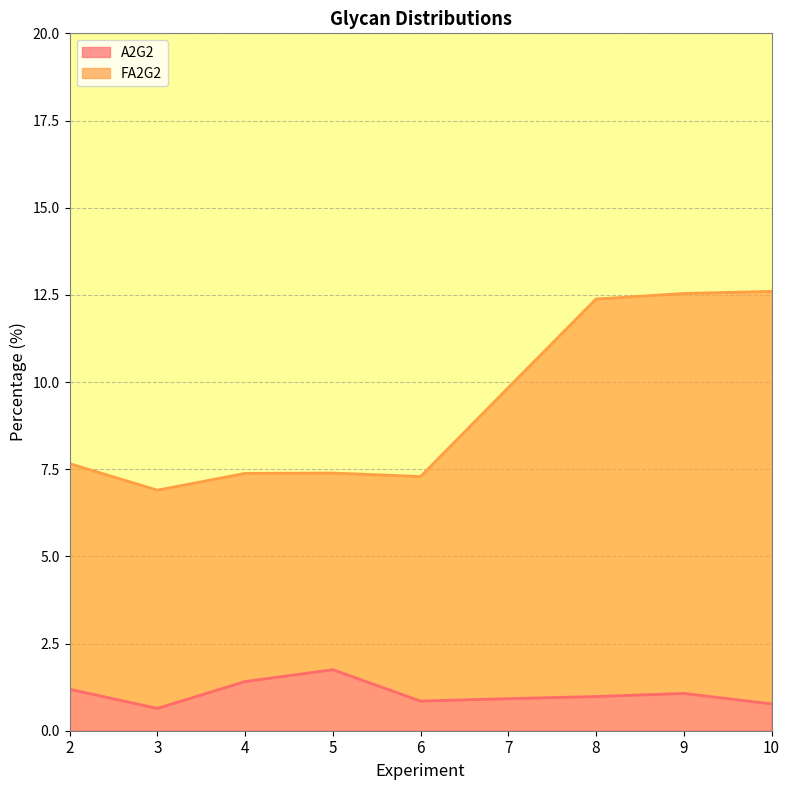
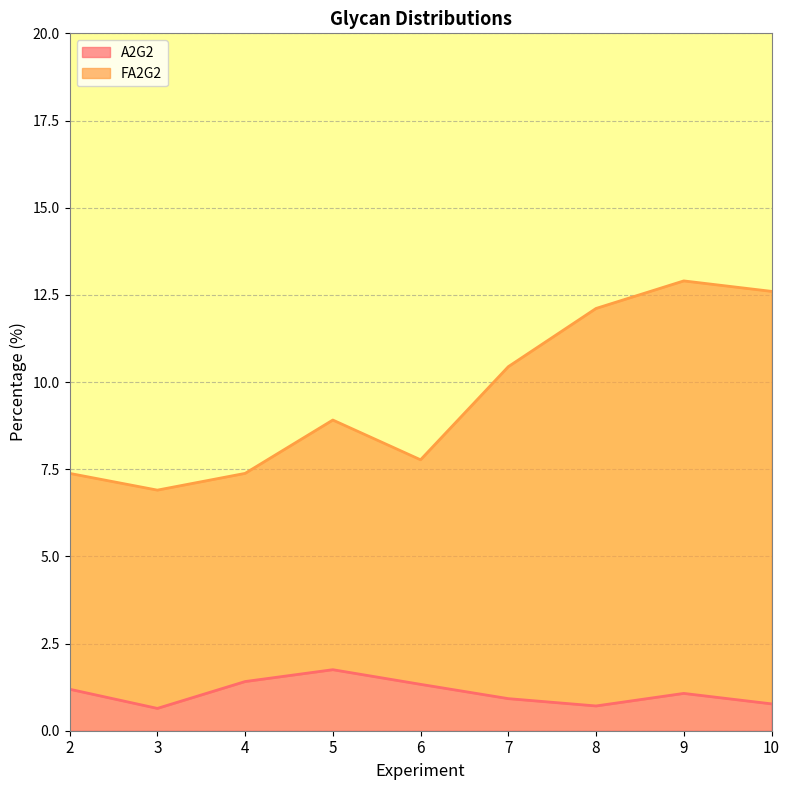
  {
    "A2G2": {
      "2": 1.2,
      "3": 0.6,
      "4": 1.4,
      "5": 1.8,
-     "6": 0.9,
+     "6": 1.3,
      "7": 0.9,
-     "8": 1.0,
+     "8": 0.7,
      "9": 1.1,
      "10": 0.8
    },
    "FA2G2": {
-     "2": 6.5,
+     "2": 6.2,
      "3": 6.3,
      "4": 6.0,
-     "5": 5.6,
+     "5": 7.2,
      "6": 6.4,
-     "7": 8.9,
+     "7": 9.5,
      "8": 11.4,
-     "9": 11.5,
+     "9": 11.8,
      "10": 11.8
    }
  }
